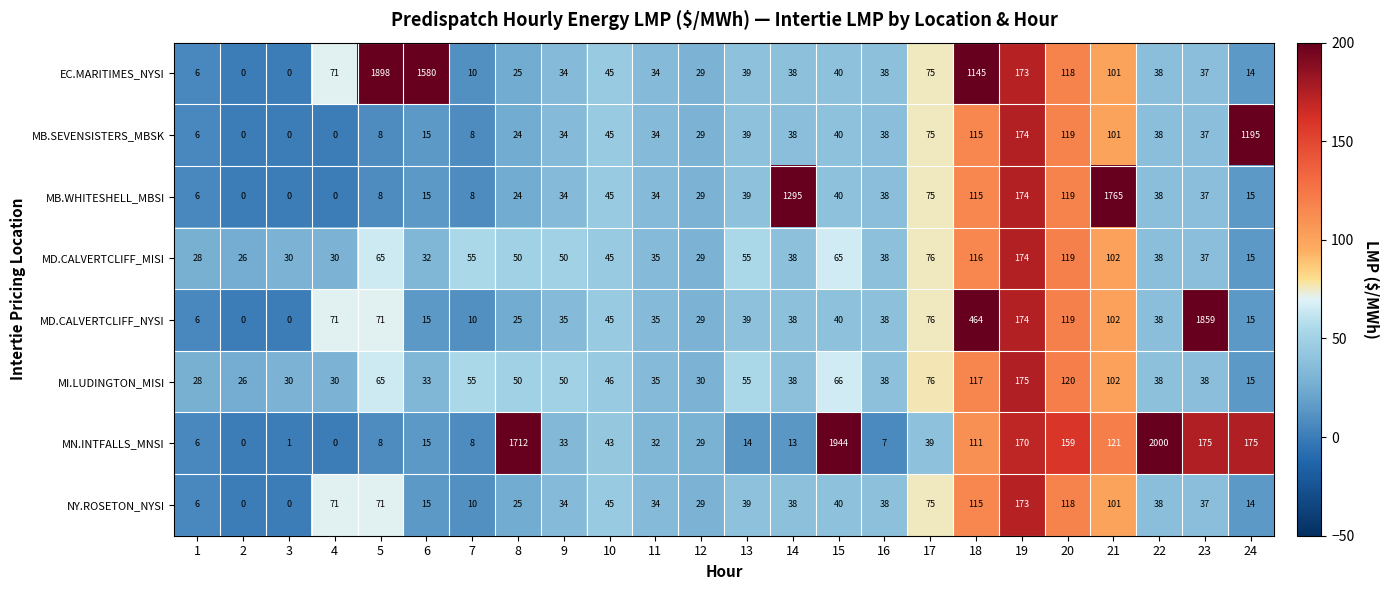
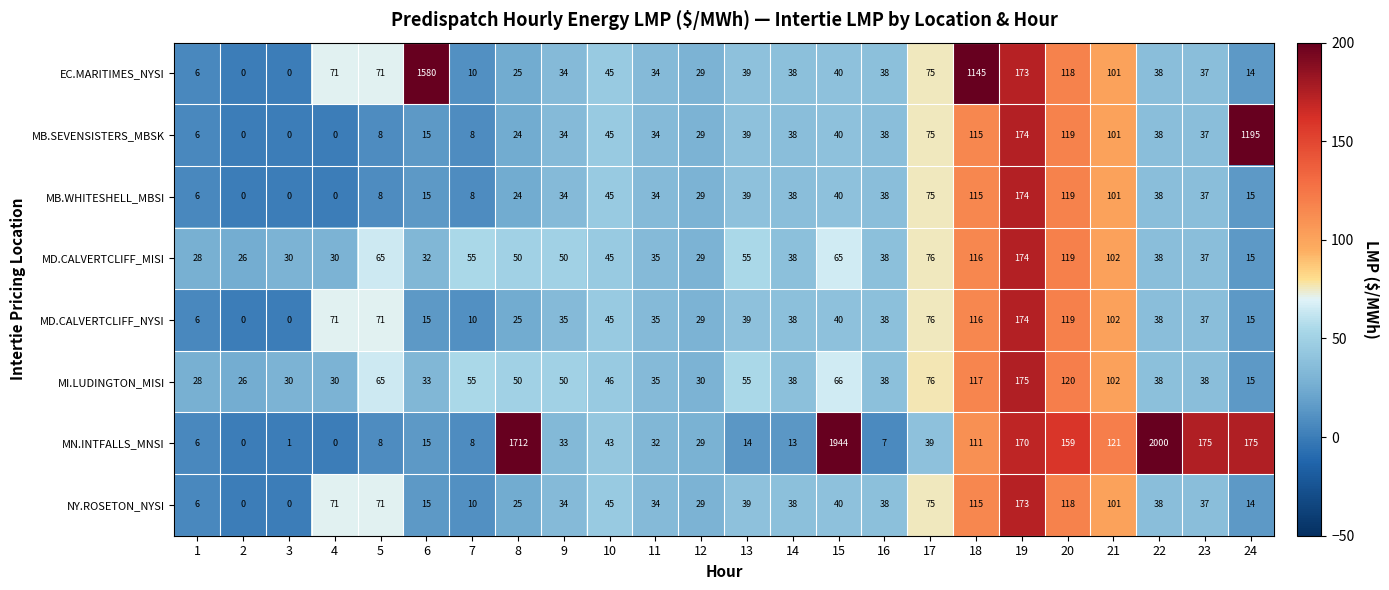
  {
    "EC.MARITIMES_NYSI": {
      "1": 6,
      "2": 0,
      "3": 0,
      "4": 71,
-     "5": 1898,
+     "5": 71,
      "6": 1580,
      "7": 10,
      "8": 25,
      "9": 34,
      "10": 45,
      "11": 34,
      "12": 29,
      "13": 39,
      "14": 38,
      "15": 40,
      "16": 38,
      "17": 75,
      "18": 1145,
      "19": 173,
      "20": 118,
      "21": 101,
      "22": 38,
      "23": 37,
      "24": 14
    },
    "MB.SEVENSISTERS_MBSK": {
      "1": 6,
      "2": 0,
      "3": 0,
      "4": 0,
      "5": 8,
      "6": 15,
      "7": 8,
      "8": 24,
      "9": 34,
      "10": 45,
      "11": 34,
      "12": 29,
      "13": 39,
      "14": 38,
      "15": 40,
      "16": 38,
      "17": 75,
      "18": 115,
      "19": 174,
      "20": 119,
      "21": 101,
      "22": 38,
      "23": 37,
      "24": 1195
    },
    "MB.WHITESHELL_MBSI": {
      "1": 6,
      "2": 0,
      "3": 0,
      "4": 0,
      "5": 8,
      "6": 15,
      "7": 8,
      "8": 24,
      "9": 34,
      "10": 45,
      "11": 34,
      "12": 29,
      "13": 39,
-     "14": 1295,
+     "14": 38,
      "15": 40,
      "16": 38,
      "17": 75,
      "18": 115,
      "19": 174,
      "20": 119,
-     "21": 1765,
+     "21": 101,
      "22": 38,
      "23": 37,
      "24": 15
    },
    "MD.CALVERTCLIFF_MISI": {
      "1": 28,
      "2": 26,
      "3": 30,
      "4": 30,
      "5": 65,
      "6": 32,
      "7": 55,
      "8": 50,
      "9": 50,
      "10": 45,
      "11": 35,
      "12": 29,
      "13": 55,
      "14": 38,
      "15": 65,
      "16": 38,
      "17": 76,
      "18": 116,
      "19": 174,
      "20": 119,
      "21": 102,
      "22": 38,
      "23": 37,
      "24": 15
    },
    "MD.CALVERTCLIFF_NYSI": {
      "1": 6,
      "2": 0,
      "3": 0,
      "4": 71,
      "5": 71,
      "6": 15,
      "7": 10,
      "8": 25,
      "9": 35,
      "10": 45,
      "11": 35,
      "12": 29,
      "13": 39,
      "14": 38,
      "15": 40,
      "16": 38,
      "17": 76,
-     "18": 464,
+     "18": 116,
      "19": 174,
      "20": 119,
      "21": 102,
      "22": 38,
-     "23": 1859,
+     "23": 37,
      "24": 15
    },
    "MI.LUDINGTON_MISI": {
      "1": 28,
      "2": 26,
      "3": 30,
      "4": 30,
      "5": 65,
      "6": 33,
      "7": 55,
      "8": 50,
      "9": 50,
      "10": 46,
      "11": 35,
      "12": 30,
      "13": 55,
      "14": 38,
      "15": 66,
      "16": 38,
      "17": 76,
      "18": 117,
      "19": 175,
      "20": 120,
      "21": 102,
      "22": 38,
      "23": 38,
      "24": 15
    },
    "MN.INTFALLS_MNSI": {
      "1": 6,
      "2": 0,
      "3": 1,
      "4": 0,
      "5": 8,
      "6": 15,
      "7": 8,
      "8": 1712,
      "9": 33,
      "10": 43,
      "11": 32,
      "12": 29,
      "13": 14,
      "14": 13,
      "15": 1944,
      "16": 7,
      "17": 39,
      "18": 111,
      "19": 170,
      "20": 159,
      "21": 121,
      "22": 2000,
      "23": 175,
      "24": 175
    },
    "NY.ROSETON_NYSI": {
      "1": 6,
      "2": 0,
      "3": 0,
      "4": 71,
      "5": 71,
      "6": 15,
      "7": 10,
      "8": 25,
      "9": 34,
      "10": 45,
      "11": 34,
      "12": 29,
      "13": 39,
      "14": 38,
      "15": 40,
      "16": 38,
      "17": 75,
      "18": 115,
      "19": 173,
      "20": 118,
      "21": 101,
      "22": 38,
      "23": 37,
      "24": 14
    }
  }
